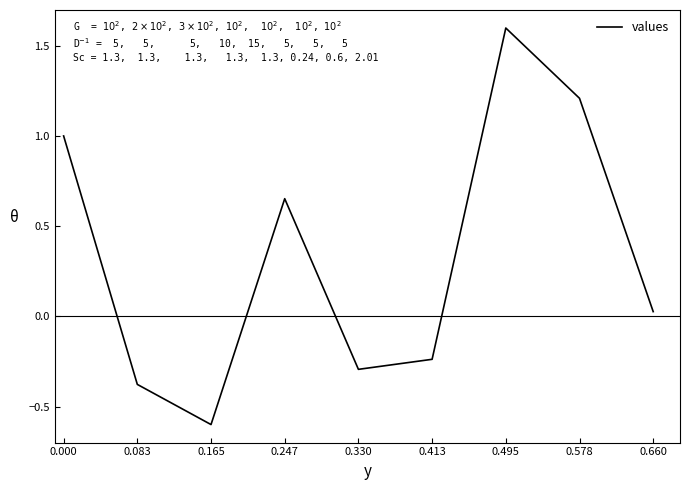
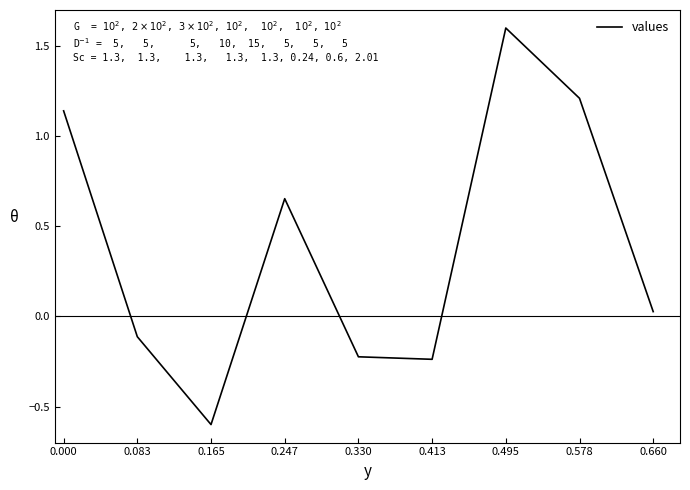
  {
-   "0.000": 1.00,
-   "0.083": -0.38,
+   "0.000": 1.14,
+   "0.083": -0.11,
    "0.165": -0.60,
    "0.247": 0.65,
-   "0.330": -0.29,
+   "0.330": -0.22,
    "0.413": -0.24,
    "0.495": 1.60,
    "0.578": 1.21,
    "0.660": 0.03
  }
